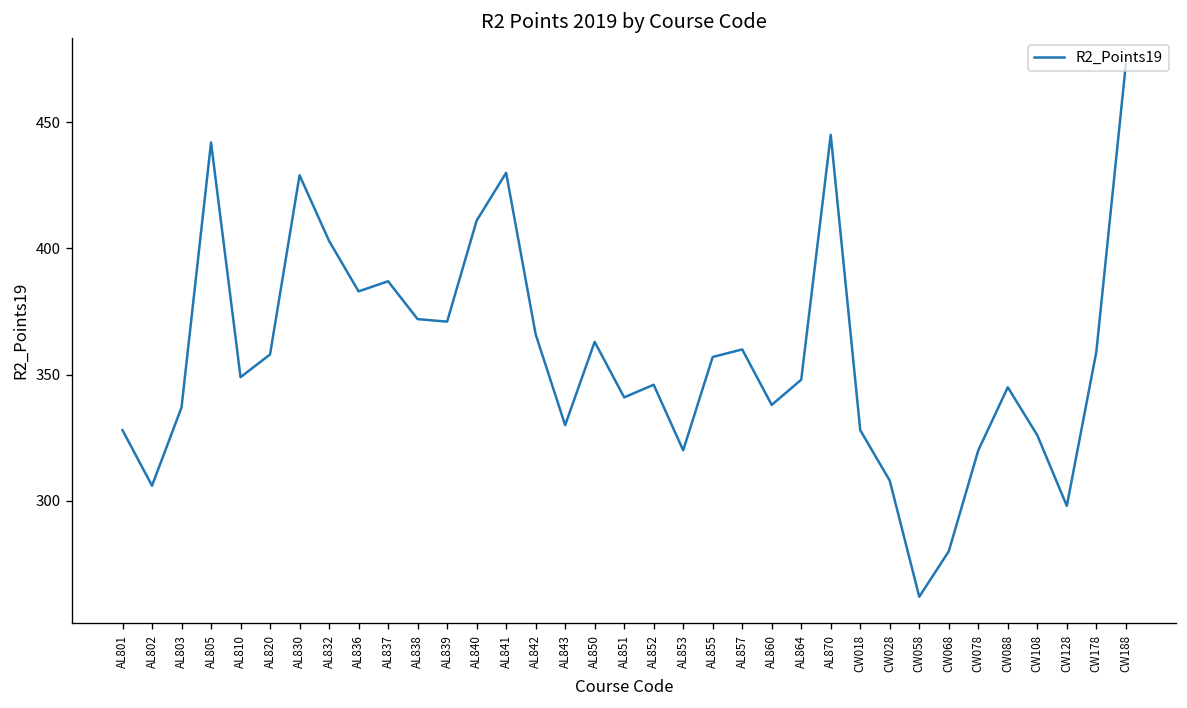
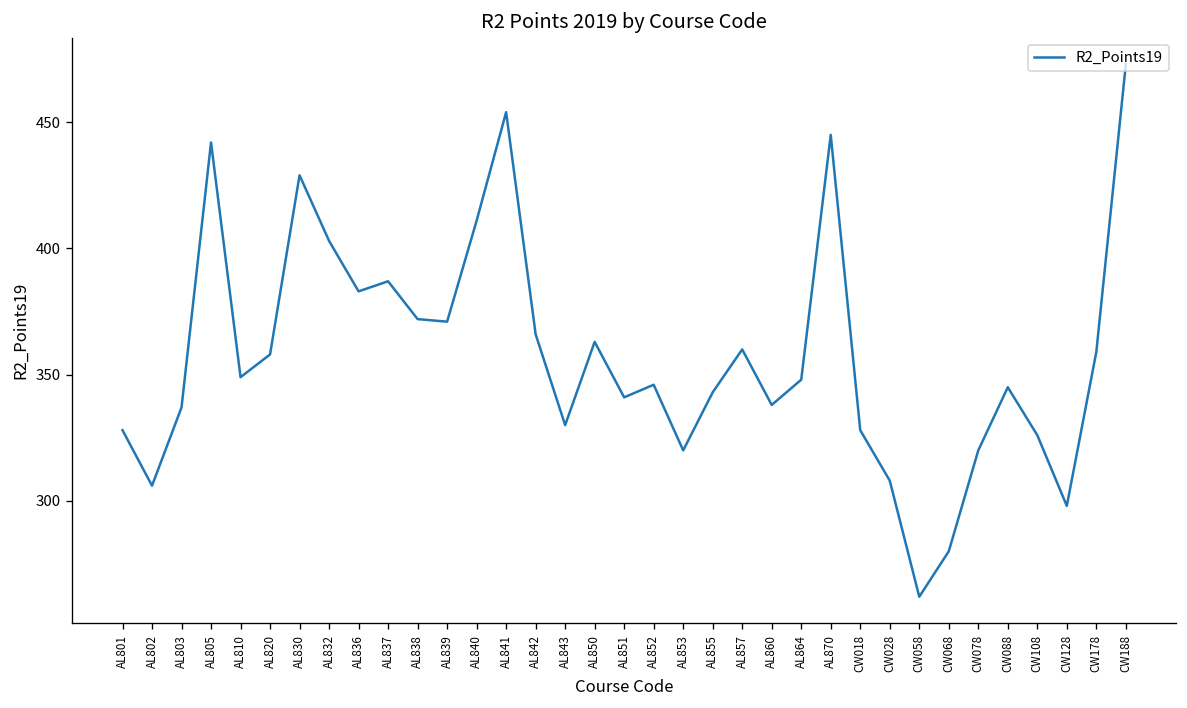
  {
    "AL801": 328,
    "AL802": 306,
    "AL803": 337,
    "AL805": 442,
    "AL810": 349,
    "AL820": 358,
    "AL830": 429,
    "AL832": 403,
    "AL836": 383,
    "AL837": 387,
    "AL838": 372,
    "AL839": 371,
    "AL840": 411,
-   "AL841": 430,
+   "AL841": 454,
    "AL842": 366,
    "AL843": 330,
    "AL850": 363,
    "AL851": 341,
    "AL852": 346,
    "AL853": 320,
-   "AL855": 357,
+   "AL855": 343,
    "AL857": 360,
    "AL860": 338,
    "AL864": 348,
    "AL870": 445,
    "CW018": 328,
    "CW028": 308,
    "CW058": 262,
    "CW068": 280,
    "CW078": 320,
    "CW088": 345,
    "CW108": 326,
    "CW128": 298,
    "CW178": 359
  }
